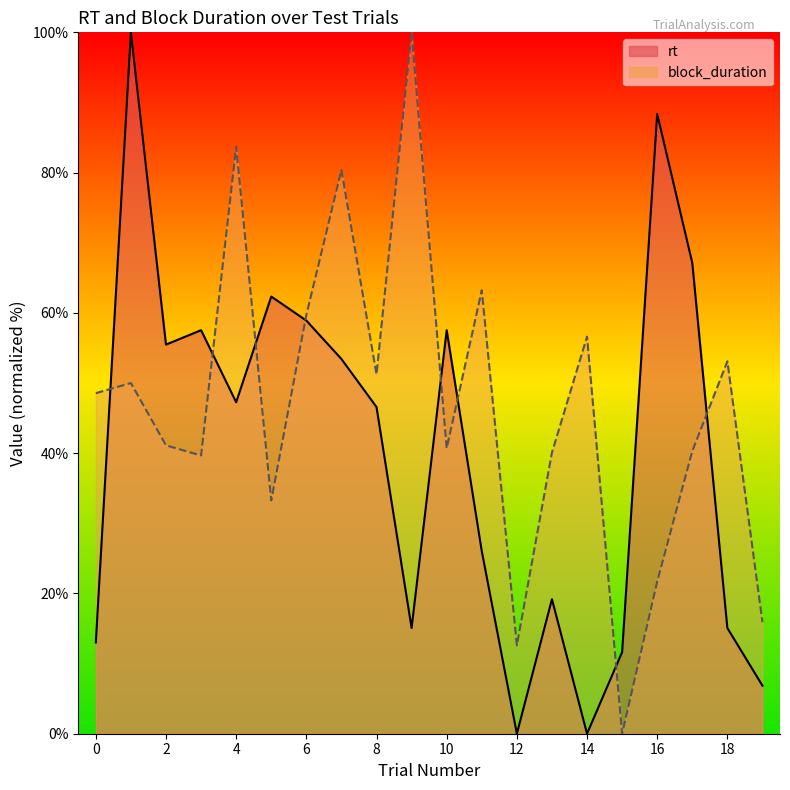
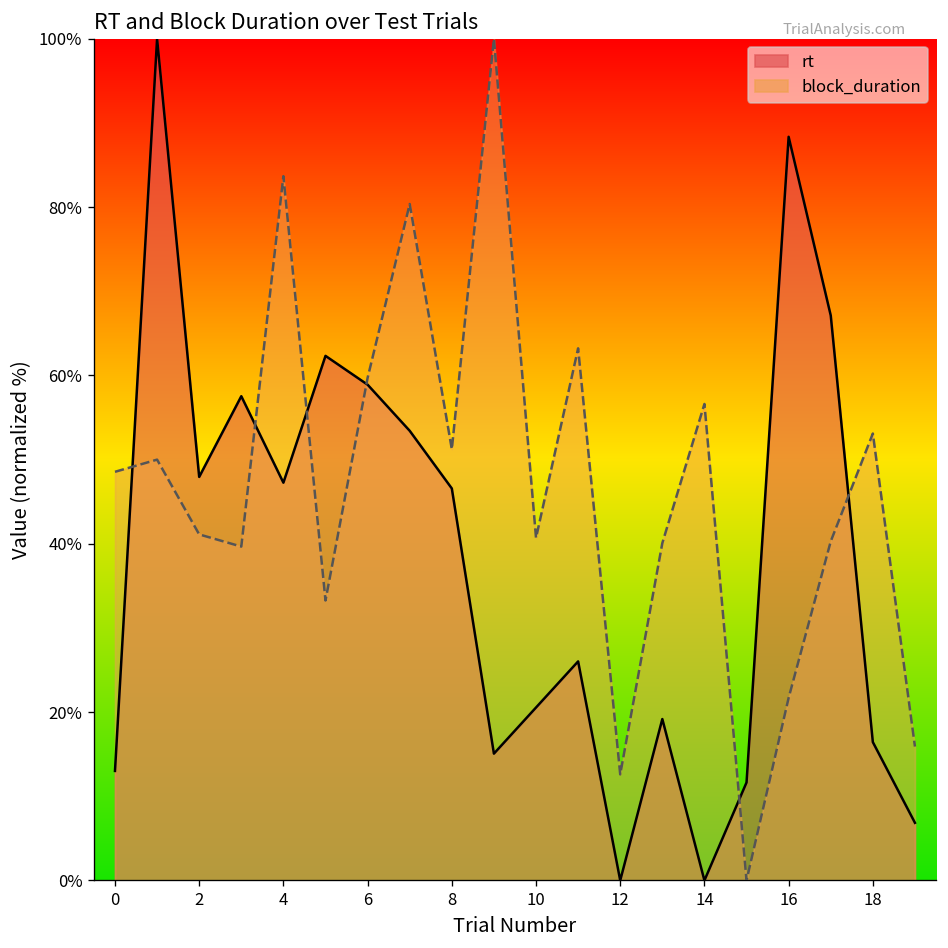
  {
    "rt": {
      "0": "13%",
-     "2": "55%",
+     "2": "48%",
      "4": "47%",
      "6": "59%",
      "8": "47%",
-     "10": "58%",
+     "10": "21%",
      "12": "0%",
      "14": "0%",
      "16": "88%",
-     "18": "15%"
+     "18": "16%"
    },
    "block_duration": {
      "0": "49%",
      "2": "41%",
      "4": "84%",
      "6": "60%",
      "8": "51%",
      "10": "41%",
      "12": "13%",
      "14": "57%",
      "16": "22%",
      "18": "53%"
    }
  }
